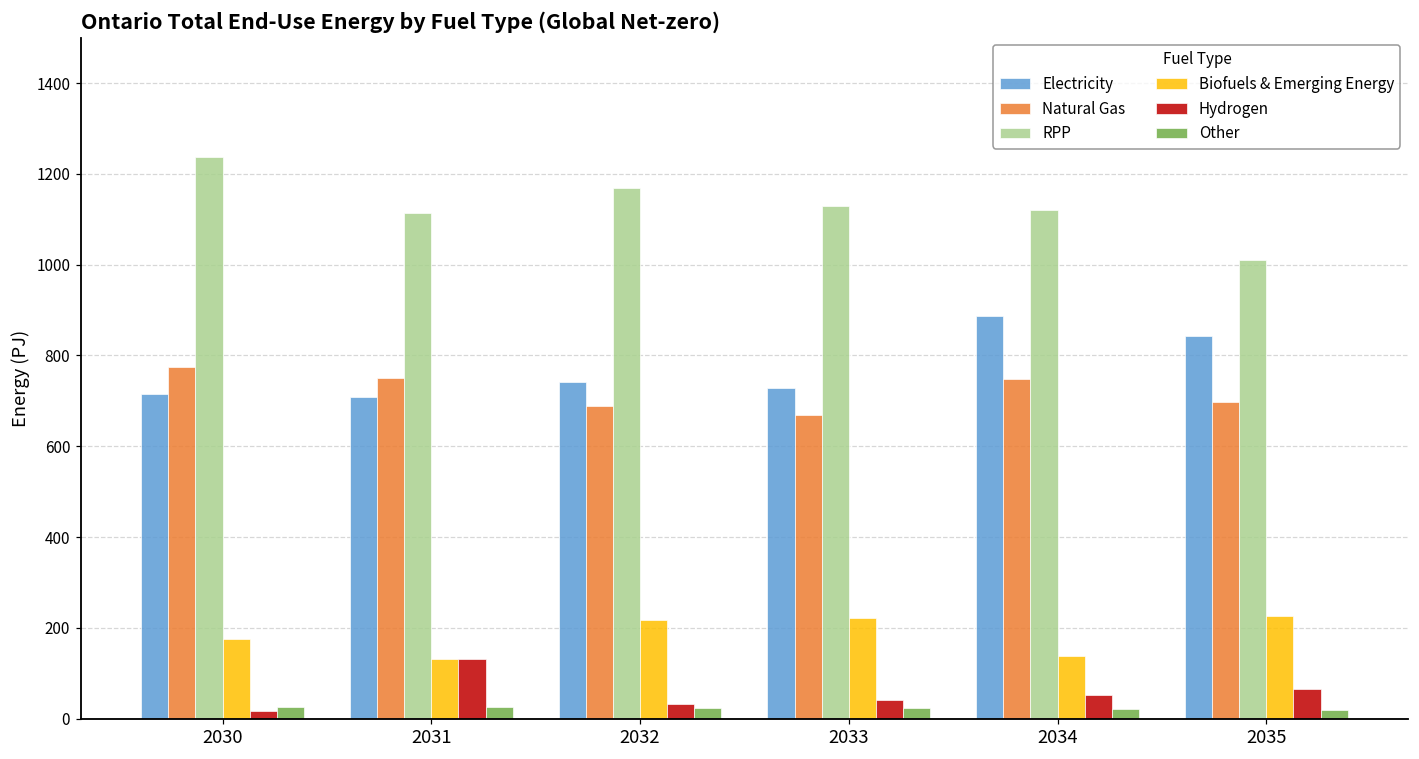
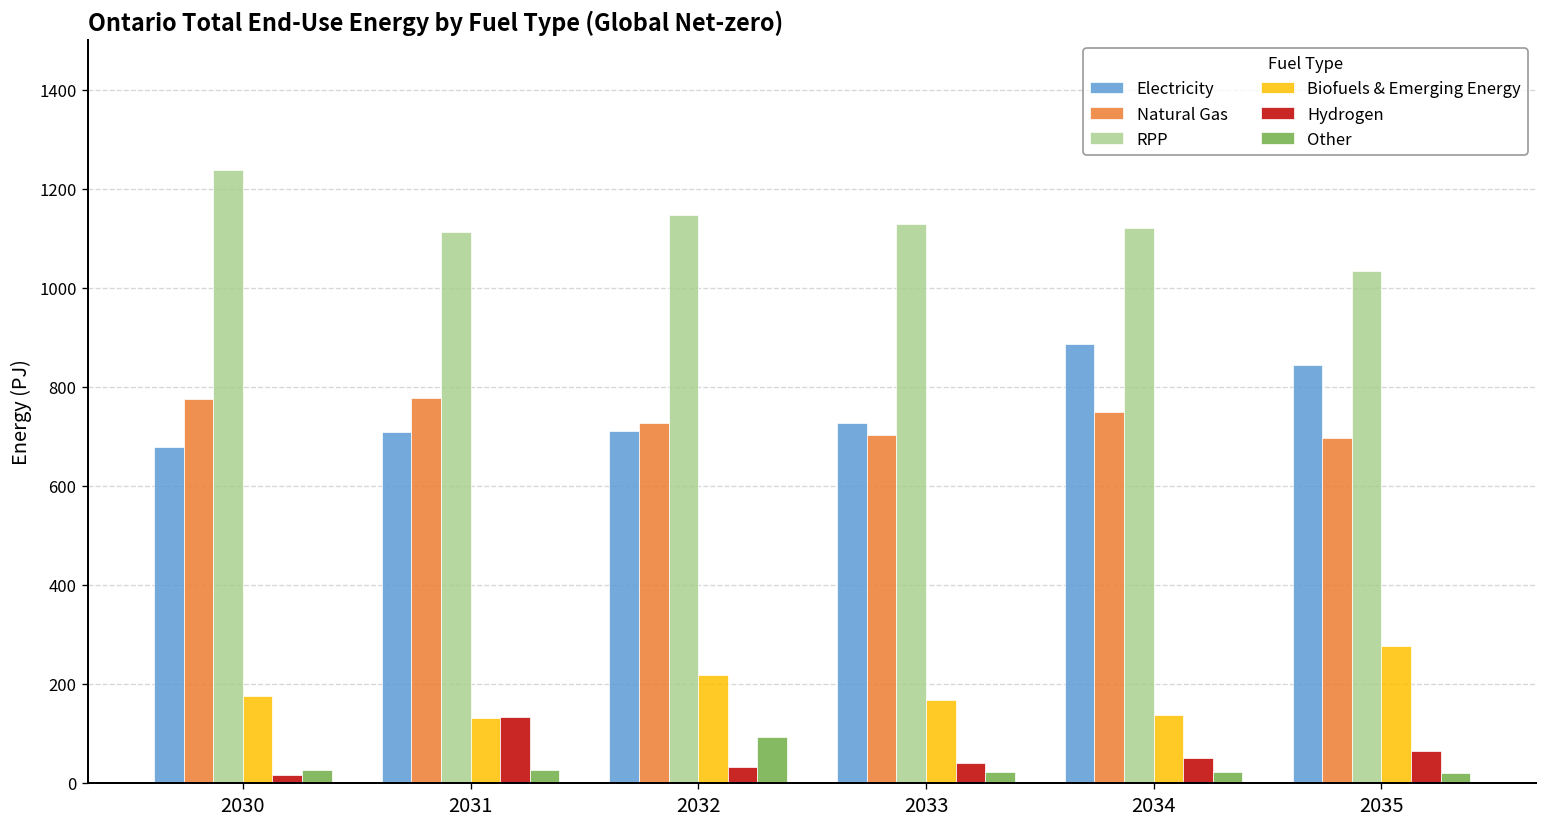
  {
    "Electricity": {
-     "2030": 720,
+     "2030": 680,
      "2031": 710,
-     "2032": 740,
+     "2032": 710,
      "2033": 730,
      "2034": 890,
      "2035": 840
    },
    "Natural Gas": {
      "2030": 780,
-     "2031": 750,
-     "2032": 690,
-     "2033": 670,
+     "2031": 780,
+     "2032": 730,
+     "2033": 700,
      "2034": 750,
      "2035": 700
    },
    "RPP": {
      "2030": 1240,
      "2031": 1110,
-     "2032": 1170,
+     "2032": 1150,
      "2033": 1130,
      "2034": 1120,
-     "2035": 1010
+     "2035": 1030
    },
    "Biofuels & Emerging Energy": {
      "2030": 180,
      "2031": 130,
      "2032": 220,
-     "2033": 220,
+     "2033": 170,
      "2034": 140,
-     "2035": 230
+     "2035": 280
    },
    "Hydrogen": {
      "2030": 20,
      "2031": 130,
      "2032": 30,
      "2033": 40,
      "2034": 50,
      "2035": 60
    },
    "Other": {
      "2030": 30,
      "2031": 30,
-     "2032": 20,
+     "2032": 90,
      "2033": 20,
      "2034": 20,
      "2035": 20
    }
  }
